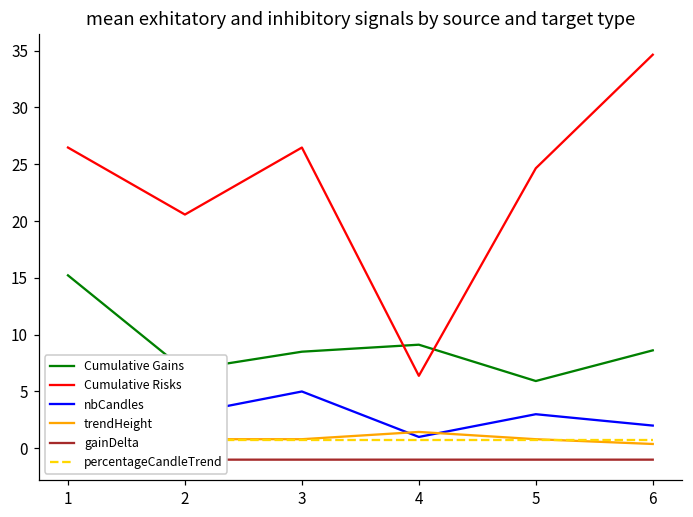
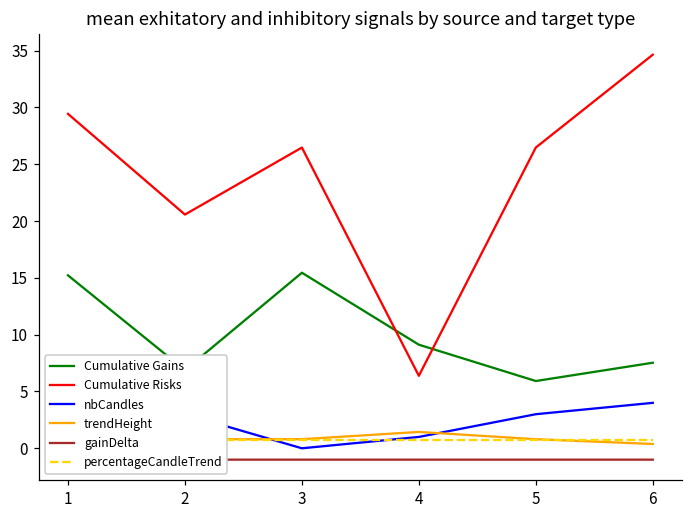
  {
    "Cumulative Gains": {
      "1": 15.2,
-     "3": 8.5,
+     "3": 15.4,
      "4": 9.1,
      "5": 5.9,
-     "6": 8.6
+     "6": 7.5
    },
    "Cumulative Risks": {
-     "1": 26.5,
+     "1": 29.4,
      "2": 20.6,
      "3": 26.5,
      "4": 6.4,
-     "5": 24.6,
+     "5": 26.5,
      "6": 34.6
    },
    "nbCandles": {
-     "3": 5,
+     "3": 0,
      "4": 1,
      "5": 3,
-     "6": 2
+     "6": 4
    },
    "gainDelta": {
      "3": -1.0,
      "4": -1.0,
      "5": -1.0,
      "6": -1.0
    }
  }
